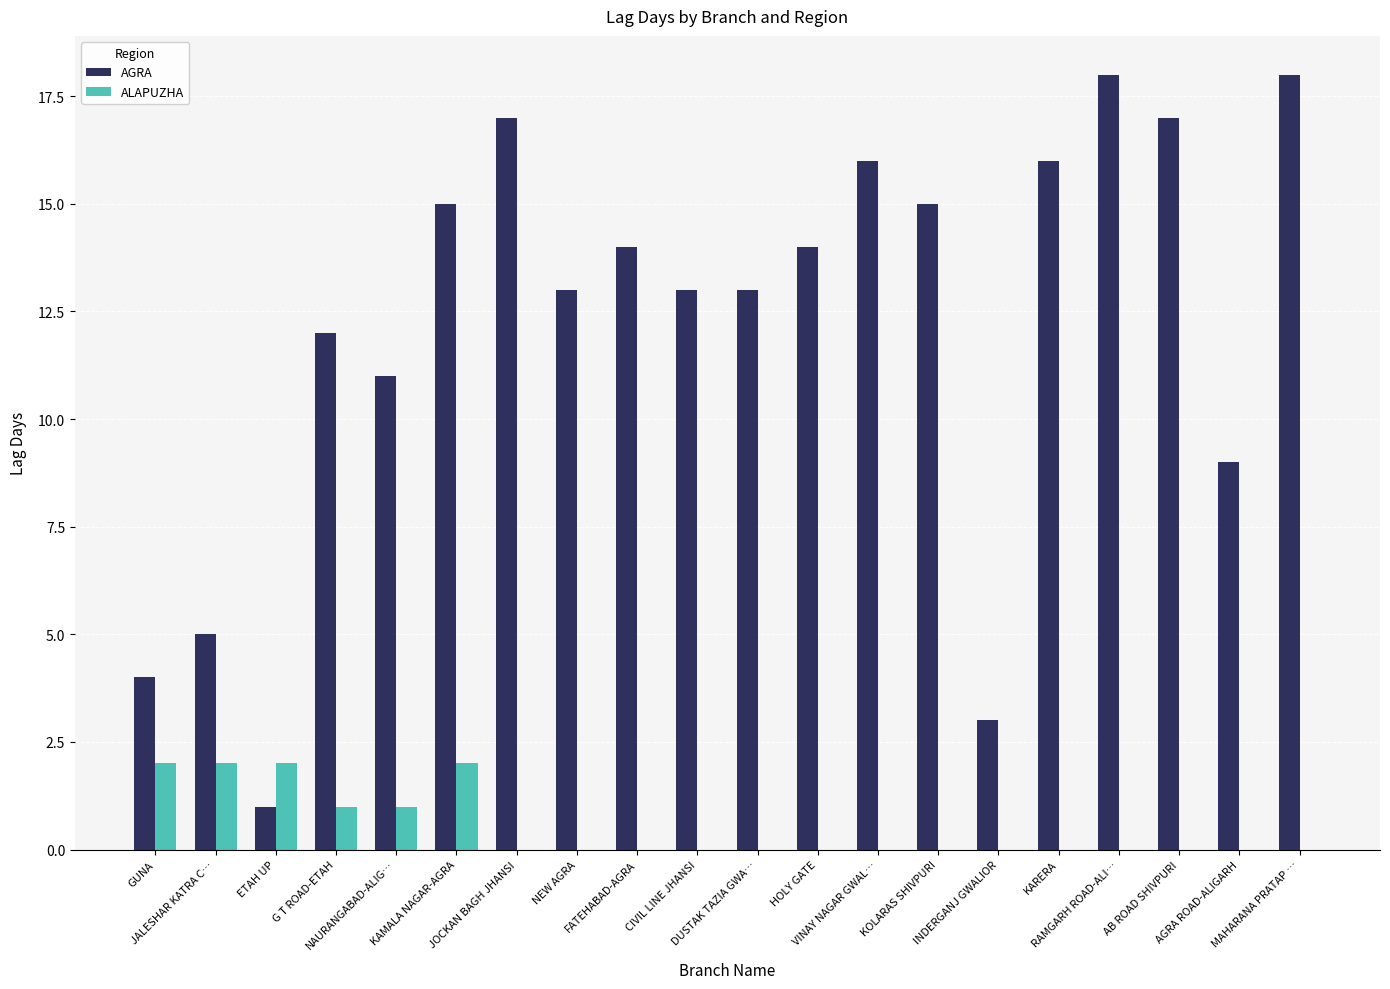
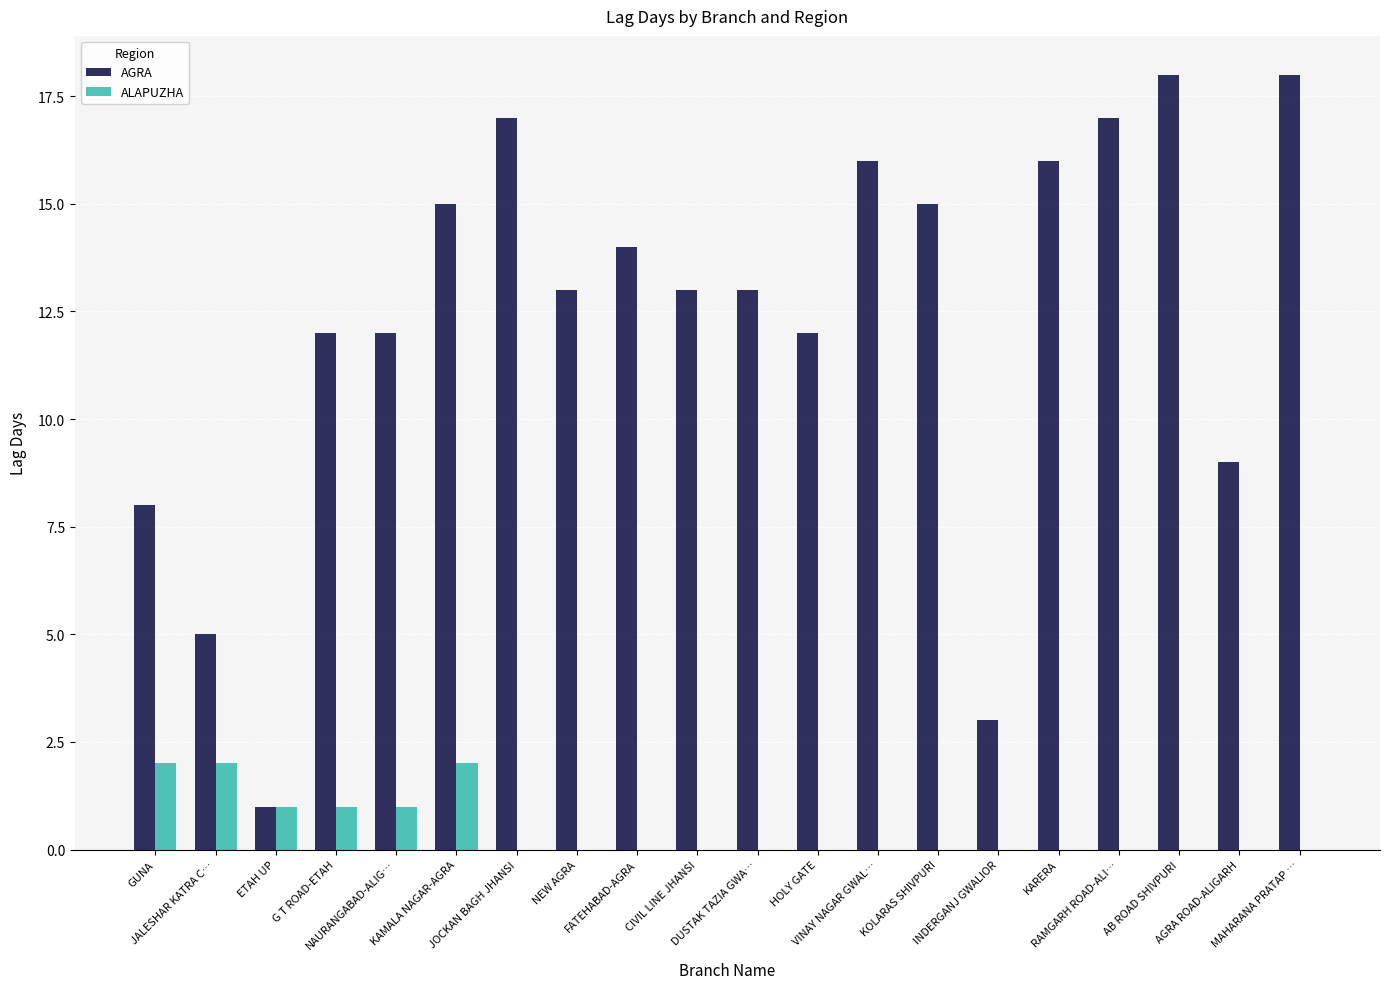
  {
    "AGRA": {
-     "GUNA": 4,
+     "GUNA": 8,
      "JALESHAR KATRA C…": 5,
      "ETAH UP": 1,
      "G T ROAD-ETAH": 12,
-     "NAURANGABAD-ALIG…": 11,
+     "NAURANGABAD-ALIG…": 12,
      "KAMALA NAGAR-AGRA": 15,
      "JOCKAN BAGH JHANSI": 17,
      "NEW AGRA": 13,
      "FATEHABAD-AGRA": 14,
      "CIVIL LINE JHANSI": 13,
      "DUSTAK TAZIA GWA…": 13,
-     "HOLY GATE": 14,
+     "HOLY GATE": 12,
      "VINAY NAGAR GWAL…": 16,
      "KOLARAS SHIVPURI": 15,
      "INDERGANJ GWALIOR": 3,
      "KARERA": 16,
-     "RAMGARH ROAD-ALI…": 18,
-     "AB ROAD SHIVPURI": 17,
+     "RAMGARH ROAD-ALI…": 17,
+     "AB ROAD SHIVPURI": 18,
      "AGRA ROAD-ALIGARH": 9,
      "MAHARANA PRATAP …": 18
    },
    "ALAPUZHA": {
      "GUNA": 2,
      "JALESHAR KATRA C…": 2,
-     "ETAH UP": 2,
+     "ETAH UP": 1,
      "G T ROAD-ETAH": 1,
      "NAURANGABAD-ALIG…": 1,
      "KAMALA NAGAR-AGRA": 2,
      "JOCKAN BAGH JHANSI": 0,
      "NEW AGRA": 0,
      "FATEHABAD-AGRA": 0,
      "CIVIL LINE JHANSI": 0,
      "DUSTAK TAZIA GWA…": 0,
      "HOLY GATE": 0,
      "VINAY NAGAR GWAL…": 0,
      "KOLARAS SHIVPURI": 0,
      "INDERGANJ GWALIOR": 0,
      "KARERA": 0,
      "RAMGARH ROAD-ALI…": 0,
      "AB ROAD SHIVPURI": 0,
      "AGRA ROAD-ALIGARH": 0,
      "MAHARANA PRATAP …": 0
    }
  }
